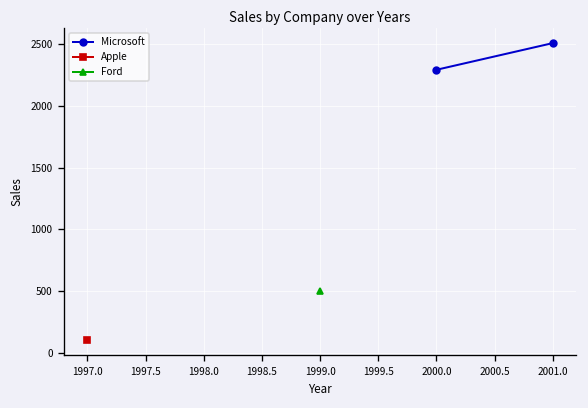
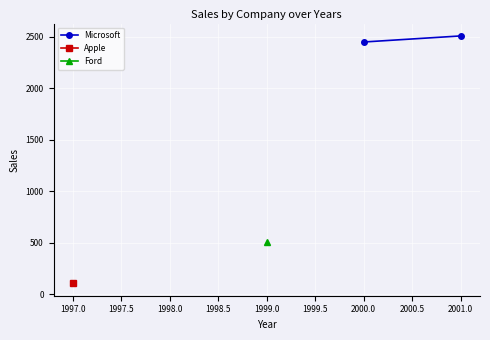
  {
    "Microsoft": {
-     "2000.0": 2290,
+     "2000.0": 2450,
      "2001.0": 2510
    },
    "Apple": {
      "1997.0": 110
    },
    "Ford": {
      "1999.0": 510
    }
  }
